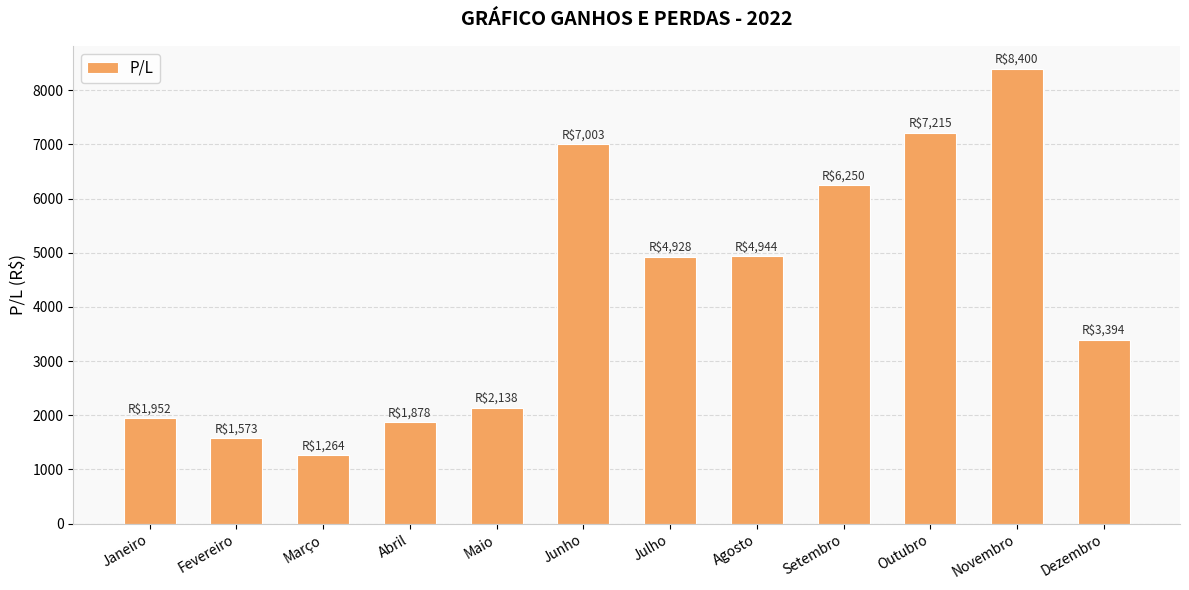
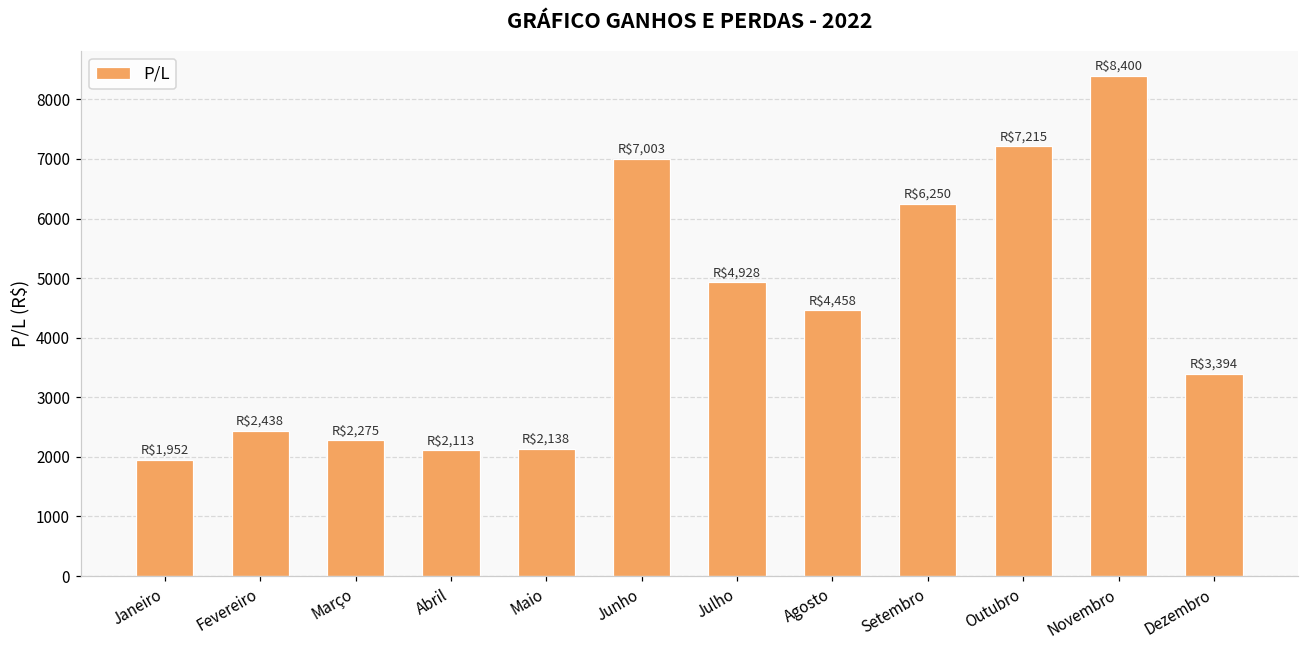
  {
    "Janeiro": "$1,952",
-   "Fevereiro": "$1,573",
-   "Março": "$1,264",
-   "Abril": "$1,878",
+   "Fevereiro": "$2,438",
+   "Março": "$2,275",
+   "Abril": "$2,113",
    "Maio": "$2,138",
    "Junho": "$7,003",
    "Julho": "$4,928",
-   "Agosto": "$4,944",
+   "Agosto": "$4,458",
    "Setembro": "$6,250",
    "Outubro": "$7,215",
    "Novembro": "$8,400",
    "Dezembro": "$3,394"
  }
